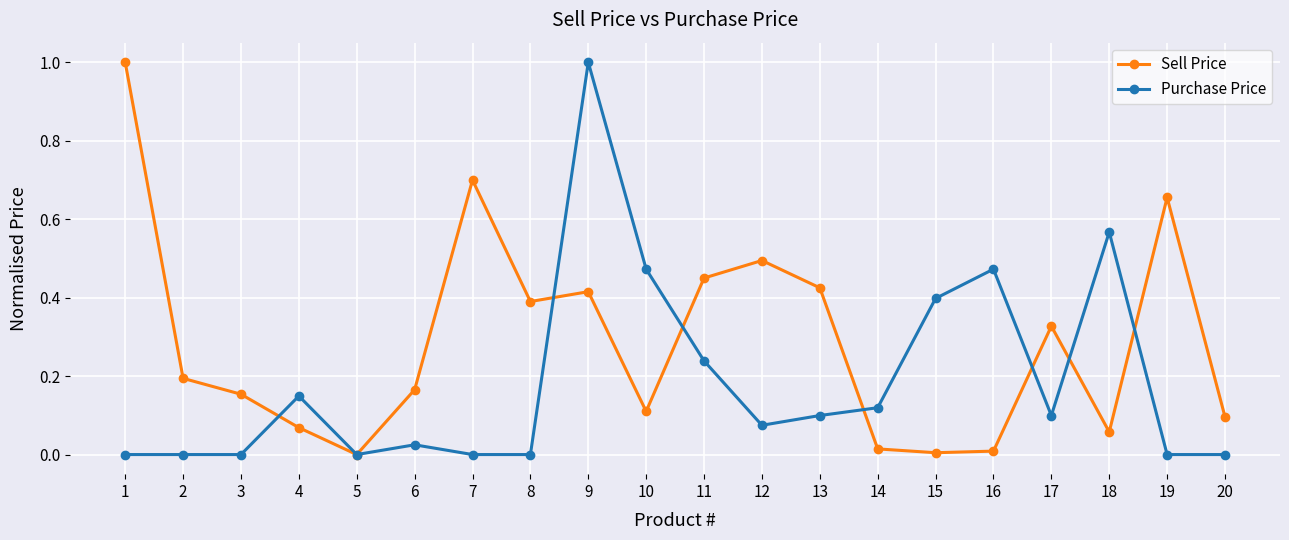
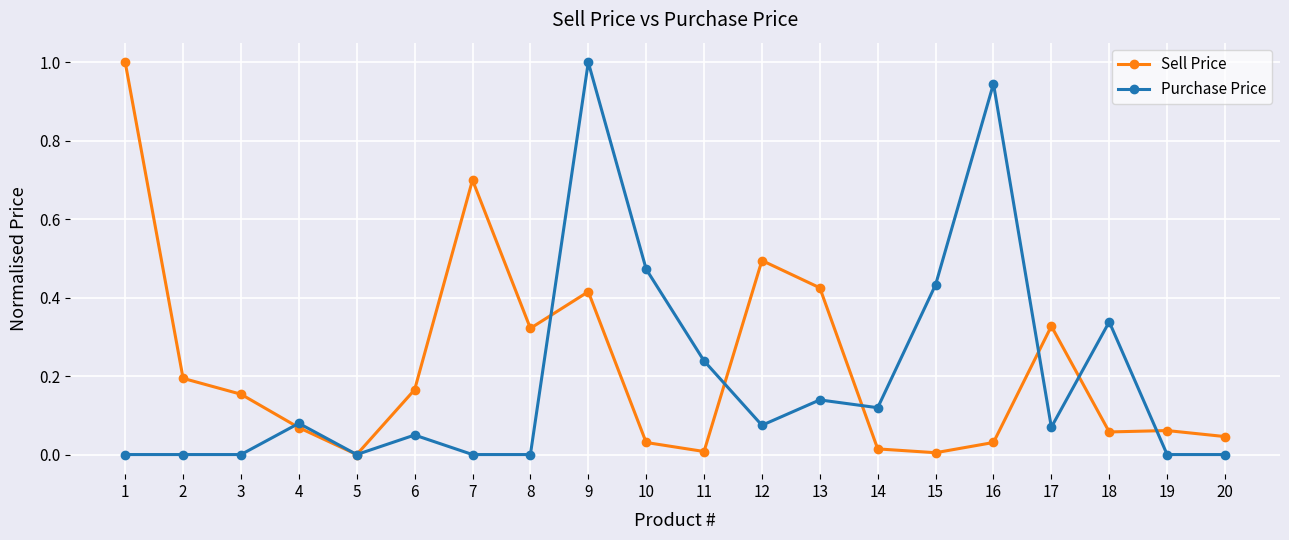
  {
    "Sell Price": {
      "1": 1.00,
      "2": 0.19,
      "3": 0.15,
      "4": 0.07,
      "6": 0.17,
      "7": 0.70,
-     "8": 0.39,
+     "8": 0.32,
      "9": 0.42,
-     "10": 0.11,
-     "11": 0.45,
+     "10": 0.03,
+     "11": 0.01,
      "12": 0.49,
      "13": 0.43,
      "14": 0.01,
      "15": 0.00,
-     "16": 0.01,
+     "16": 0.03,
      "17": 0.33,
      "18": 0.06,
-     "19": 0.66,
-     "20": 0.10
+     "19": 0.06,
+     "20": 0.05
    },
    "Purchase Price": {
      "1": 0.00,
      "2": 0.00,
      "3": 0.00,
-     "4": 0.15,
-     "6": 0.02,
+     "4": 0.08,
+     "6": 0.05,
      "7": 0.00,
      "8": 0.00,
      "9": 1.00,
      "10": 0.47,
      "11": 0.24,
      "12": 0.07,
-     "13": 0.10,
+     "13": 0.14,
      "14": 0.12,
-     "15": 0.40,
-     "16": 0.47,
-     "17": 0.10,
-     "18": 0.57,
+     "15": 0.43,
+     "16": 0.95,
+     "17": 0.07,
+     "18": 0.34,
      "19": 0.00,
      "20": 0.00
    }
  }
